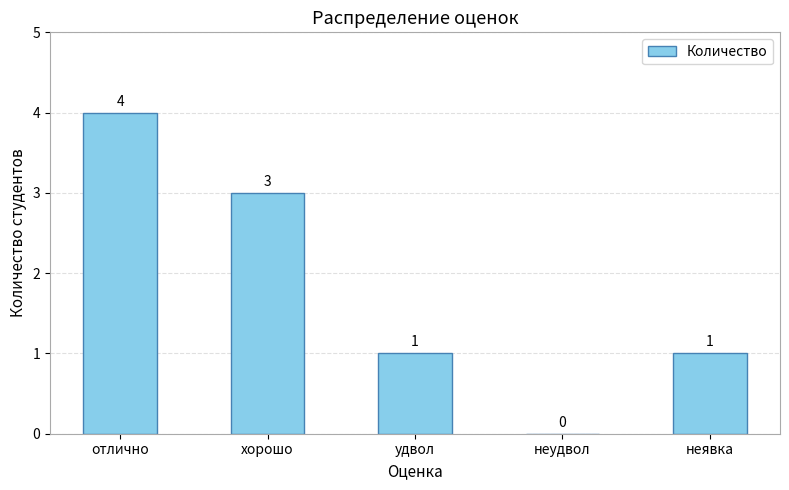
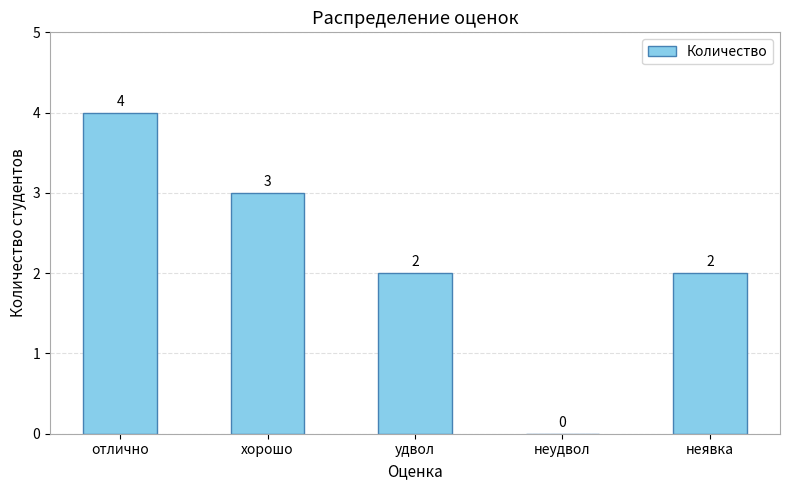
  {
    "отлично": 4,
    "хорошо": 3,
-   "удвол": 1,
+   "удвол": 2,
    "неудвол": 0,
-   "неявка": 1
+   "неявка": 2
  }
